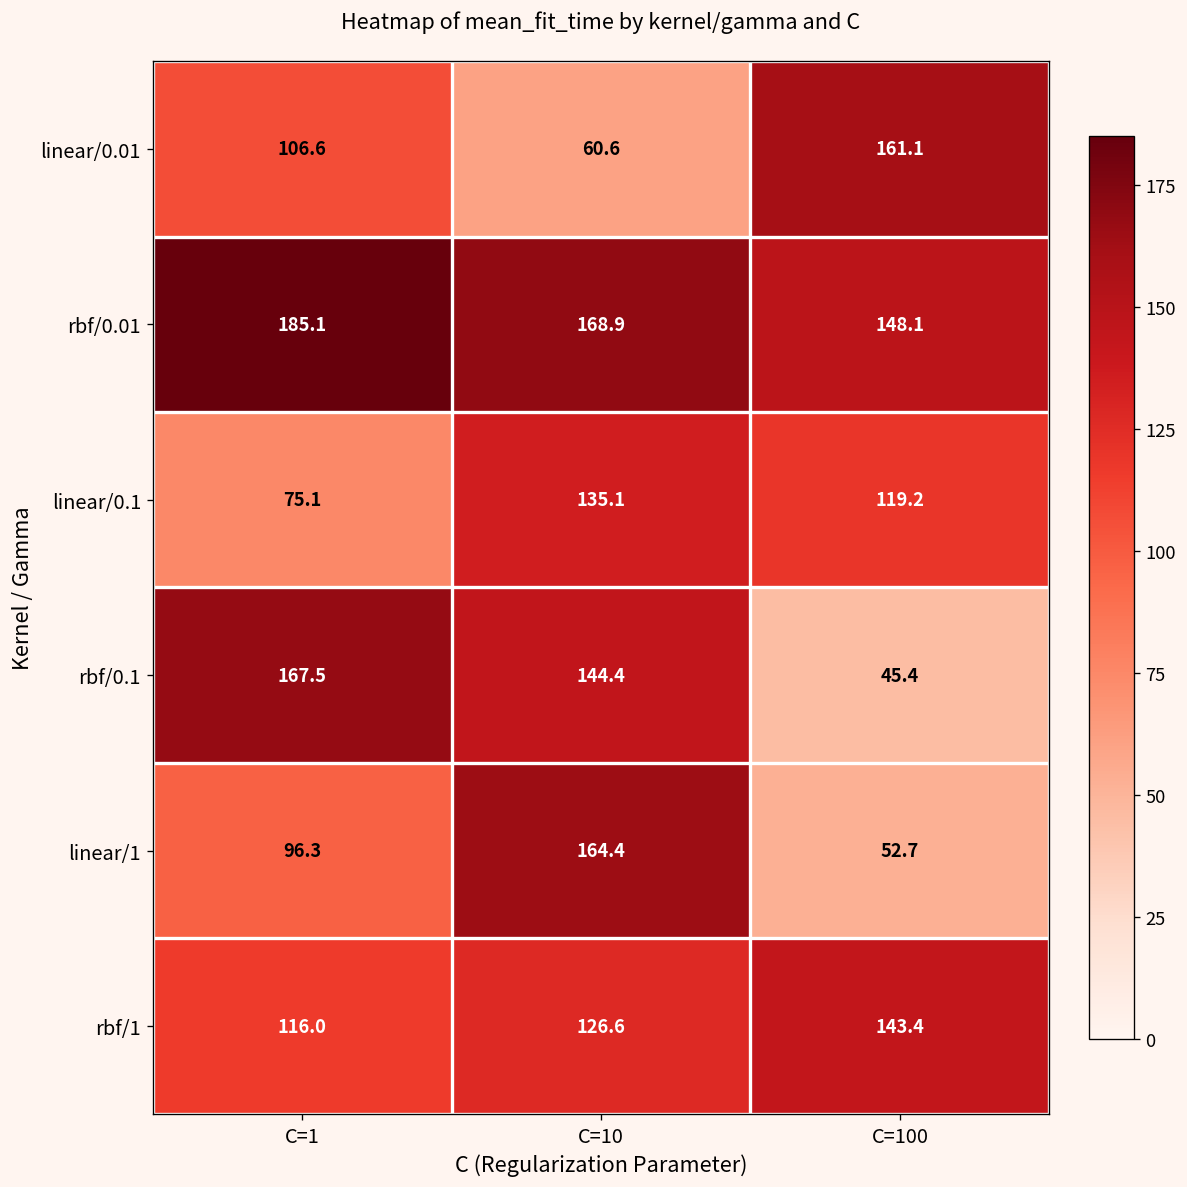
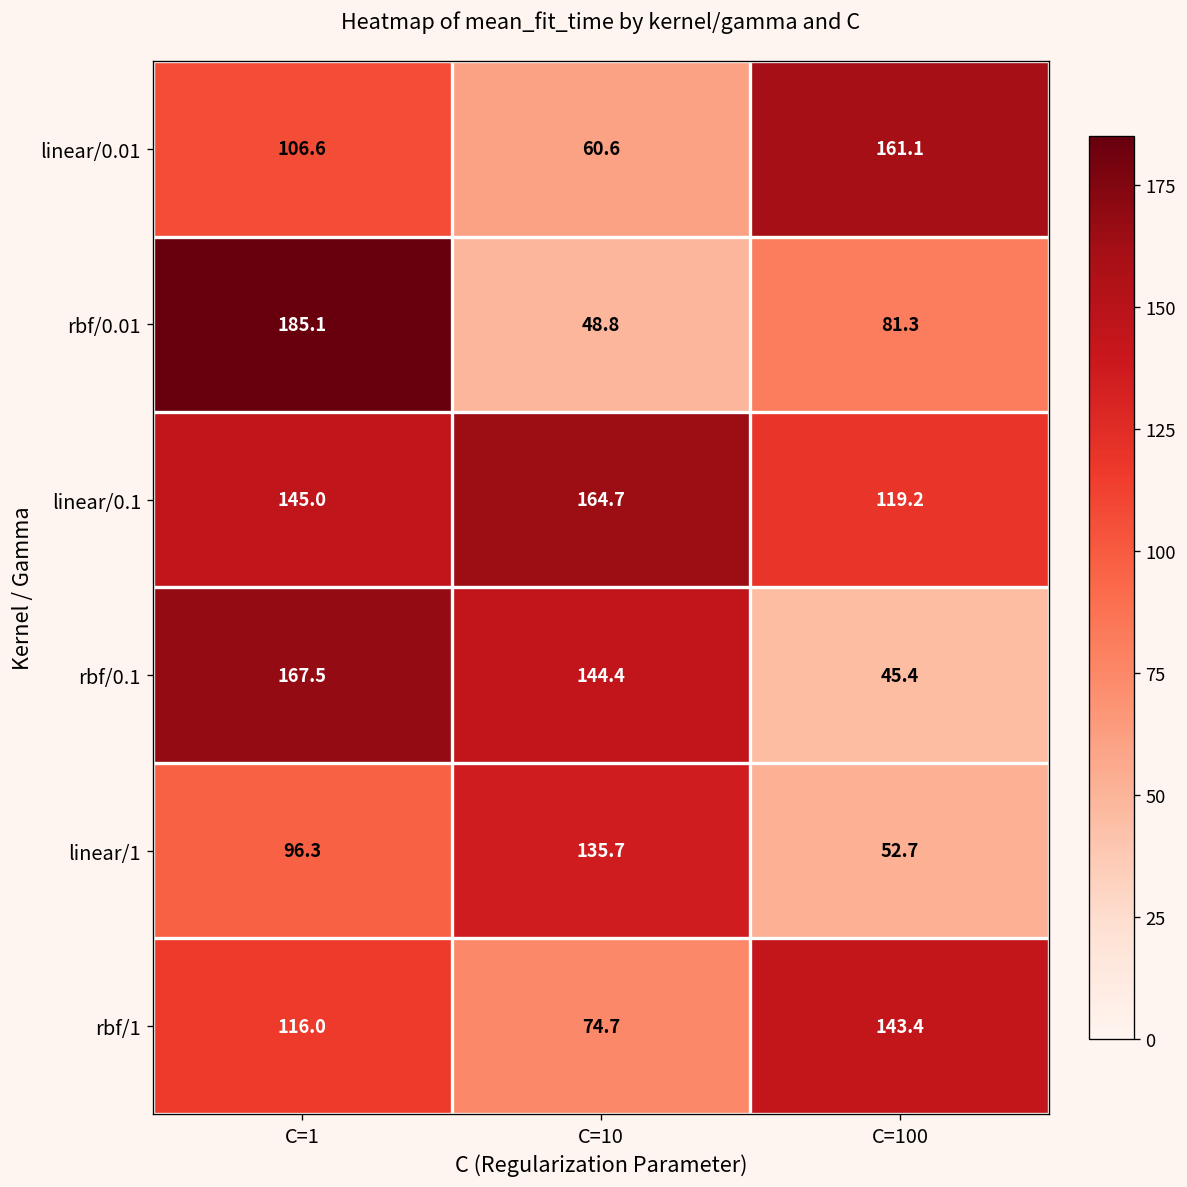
  {
    "linear/0.01": {
      "C=1": 106.6,
      "C=10": 60.6,
      "C=100": 161.1
    },
    "rbf/0.01": {
      "C=1": 185.1,
-     "C=10": 168.9,
-     "C=100": 148.1
+     "C=10": 48.8,
+     "C=100": 81.3
    },
    "linear/0.1": {
-     "C=1": 75.1,
-     "C=10": 135.1,
+     "C=1": 145.0,
+     "C=10": 164.7,
      "C=100": 119.2
    },
    "rbf/0.1": {
      "C=1": 167.5,
      "C=10": 144.4,
      "C=100": 45.4
    },
    "linear/1": {
      "C=1": 96.3,
-     "C=10": 164.4,
+     "C=10": 135.7,
      "C=100": 52.7
    },
    "rbf/1": {
      "C=1": 116.0,
-     "C=10": 126.6,
+     "C=10": 74.7,
      "C=100": 143.4
    }
  }
